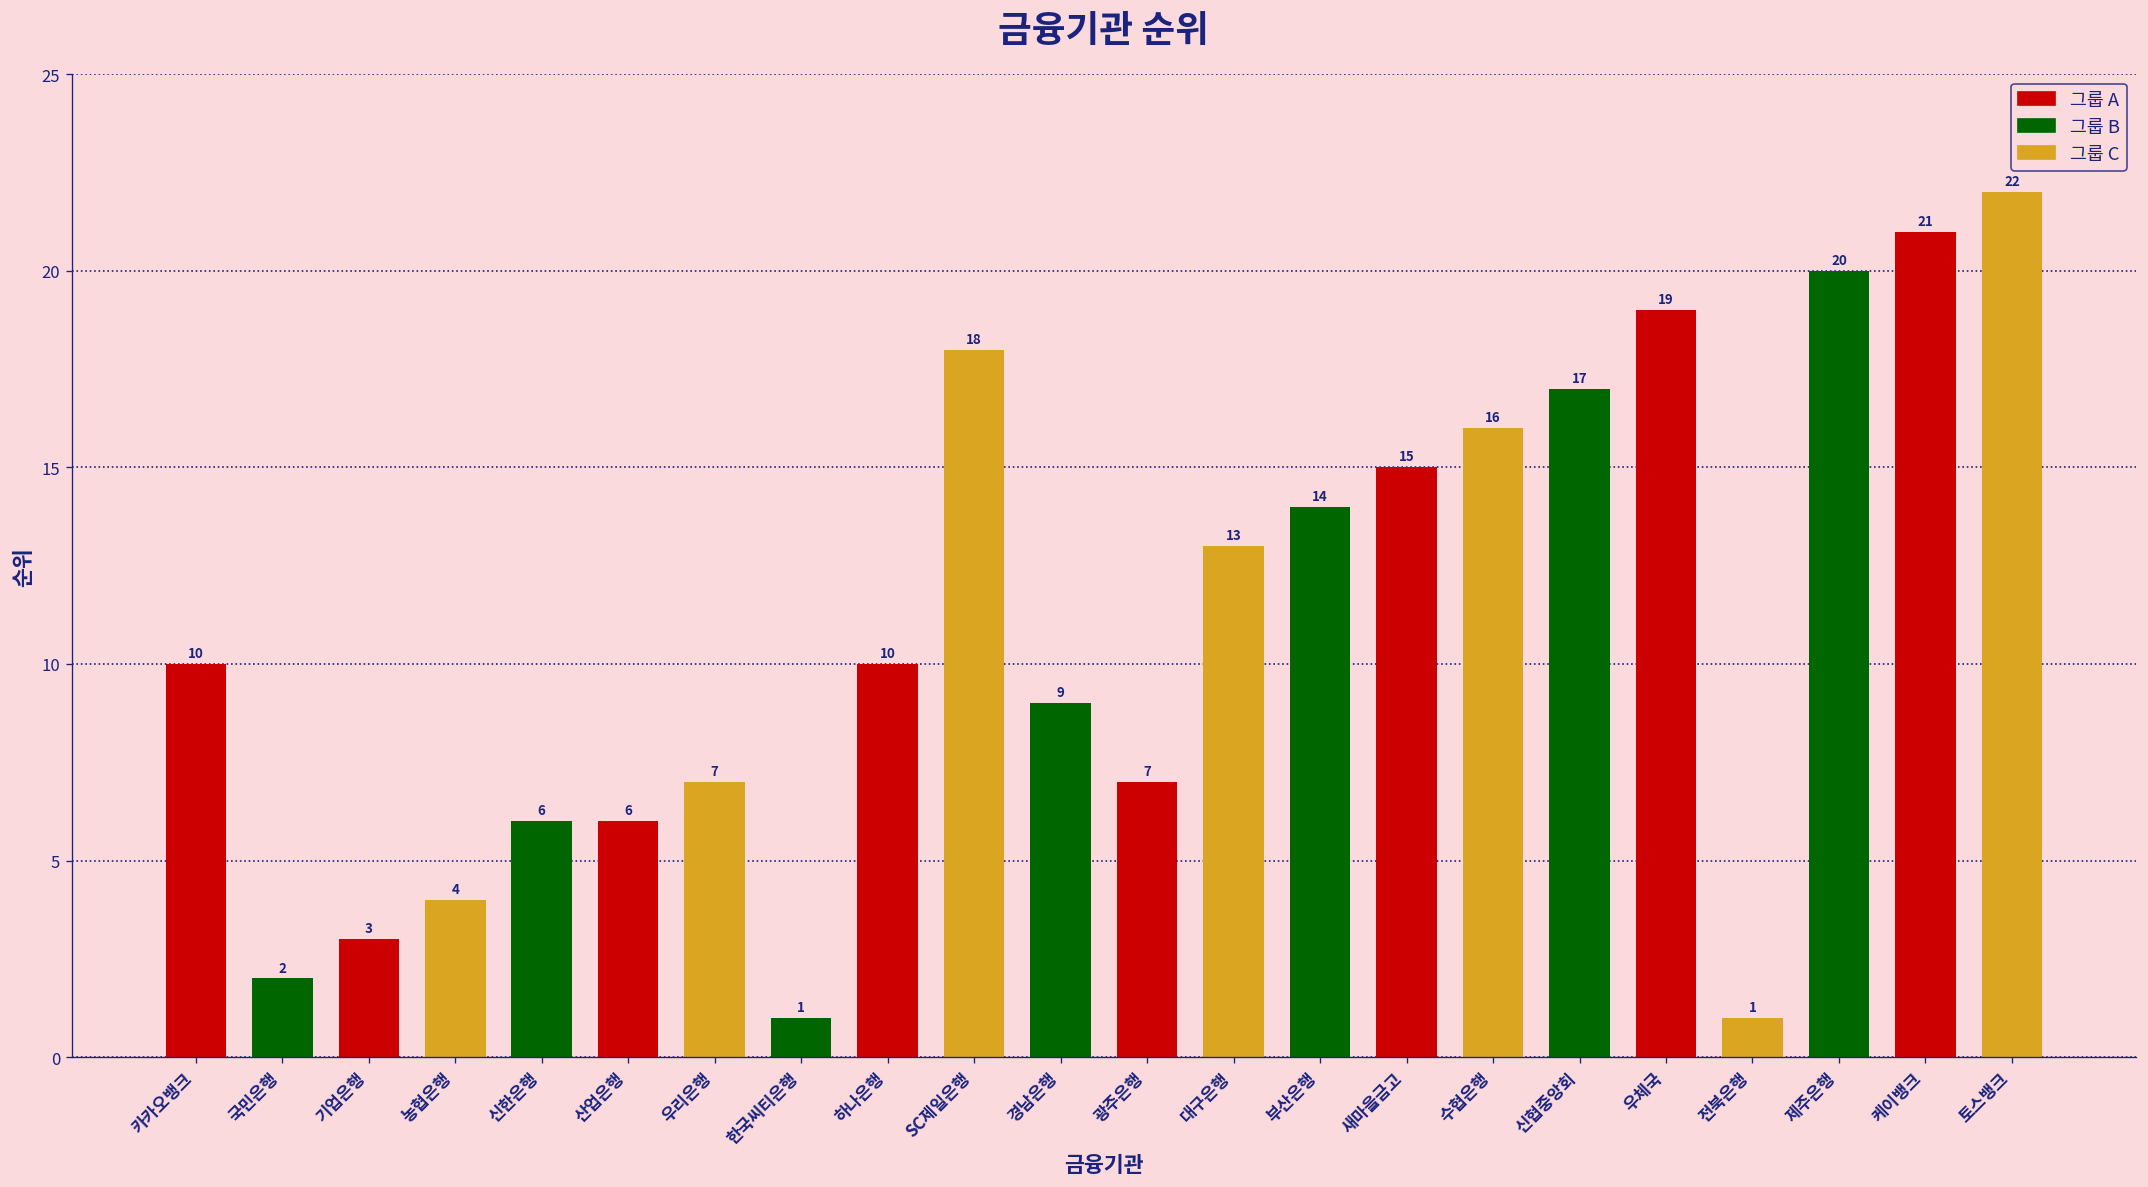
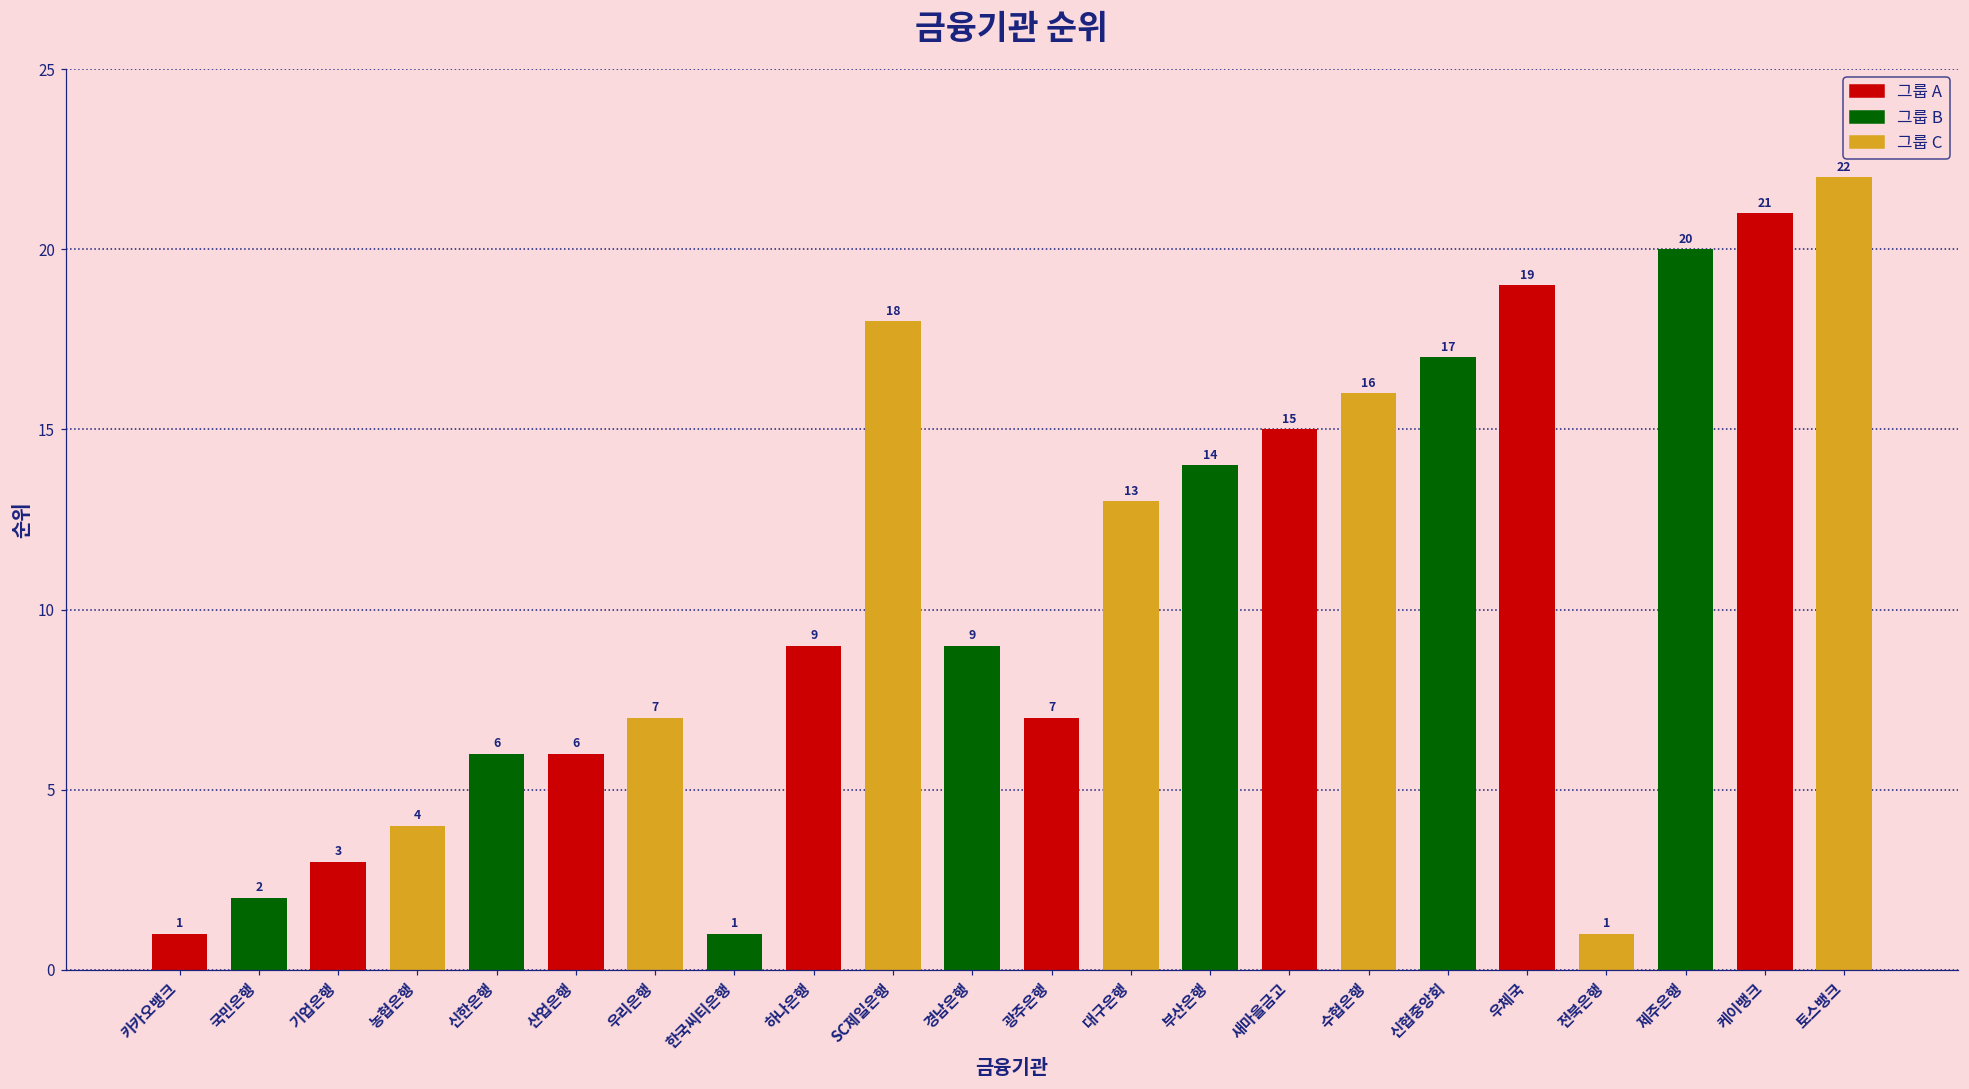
  {
-   "카카오뱅크": 10,
+   "카카오뱅크": 1,
    "국민은행": 2,
    "기업은행": 3,
    "농협은행": 4,
    "신한은행": 6,
    "산업은행": 6,
    "우리은행": 7,
    "한국씨티은행": 1,
-   "하나은행": 10,
+   "하나은행": 9,
    "SC제일은행": 18,
    "경남은행": 9,
    "광주은행": 7,
    "대구은행": 13,
    "부산은행": 14,
    "새마을금고": 15,
    "수협은행": 16,
    "신협중앙회": 17,
    "우체국": 19,
    "전북은행": 1,
    "제주은행": 20,
    "케이뱅크": 21
  }
